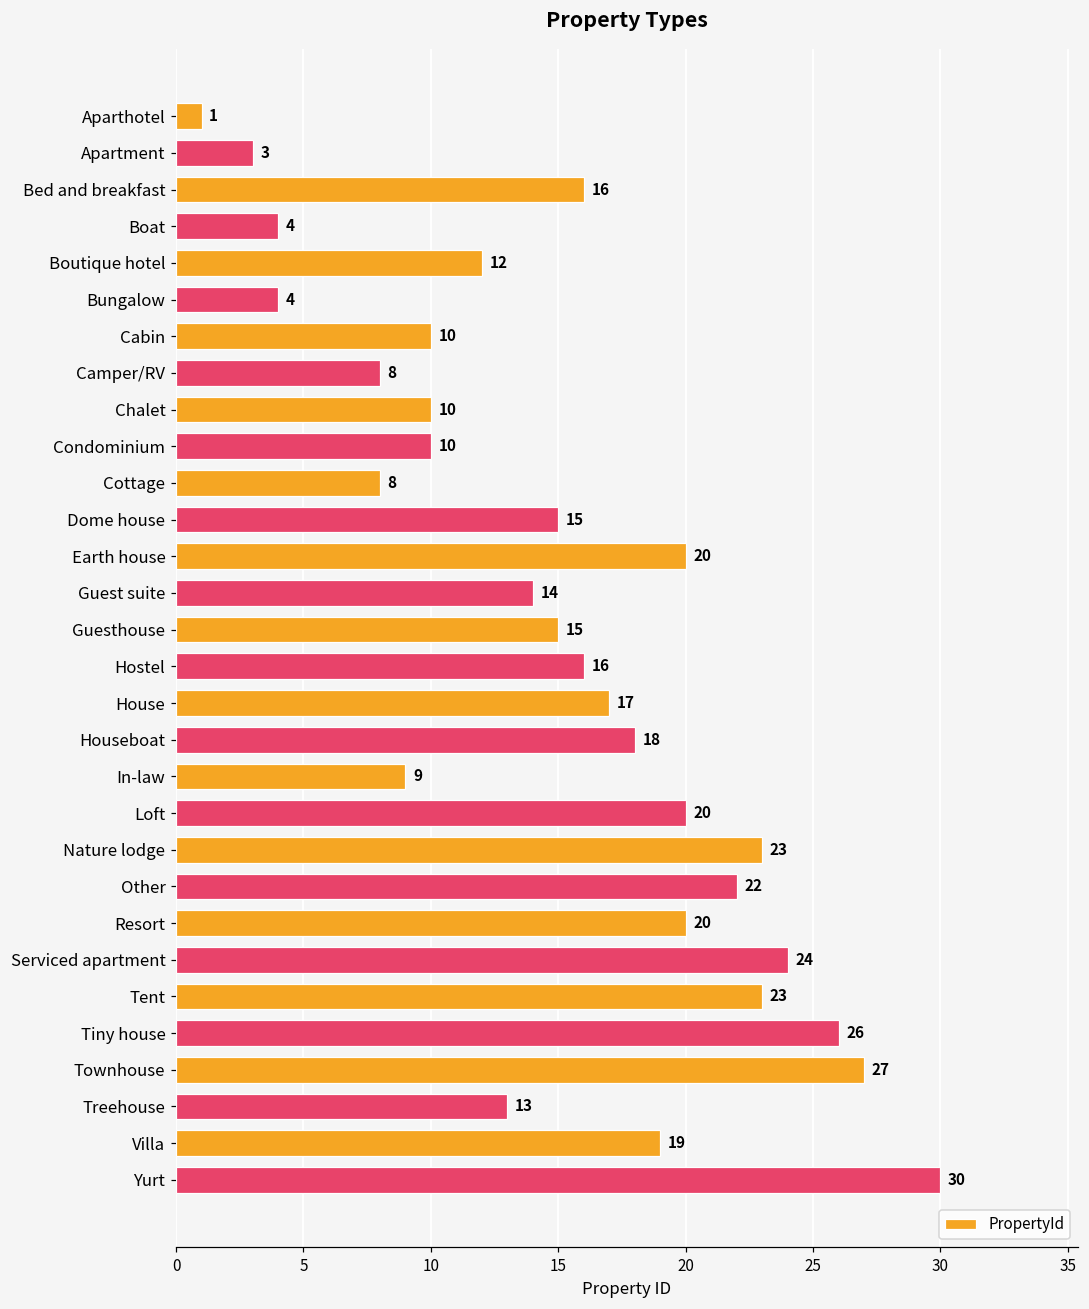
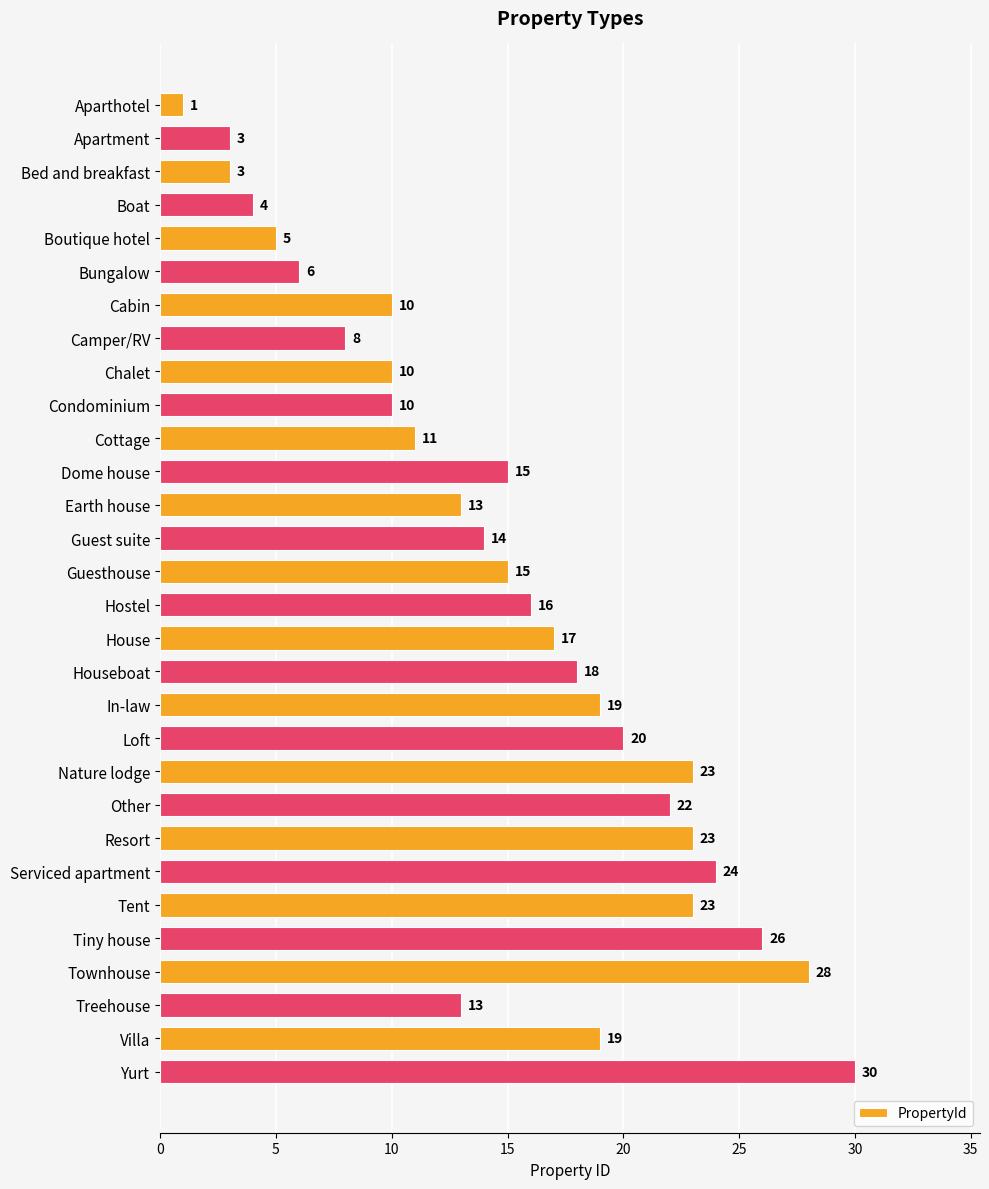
  {
    "Aparthotel": 1,
    "Apartment": 3,
-   "Bed and breakfast": 16,
+   "Bed and breakfast": 3,
    "Boat": 4,
-   "Boutique hotel": 12,
-   "Bungalow": 4,
+   "Boutique hotel": 5,
+   "Bungalow": 6,
    "Cabin": 10,
    "Camper/RV": 8,
    "Chalet": 10,
    "Condominium": 10,
-   "Cottage": 8,
+   "Cottage": 11,
    "Dome house": 15,
-   "Earth house": 20,
+   "Earth house": 13,
    "Guest suite": 14,
    "Guesthouse": 15,
    "Hostel": 16,
    "House": 17,
    "Houseboat": 18,
-   "In-law": 9,
+   "In-law": 19,
    "Loft": 20,
    "Nature lodge": 23,
    "Other": 22,
-   "Resort": 20,
+   "Resort": 23,
    "Serviced apartment": 24,
    "Tent": 23,
    "Tiny house": 26,
-   "Townhouse": 27,
+   "Townhouse": 28,
    "Treehouse": 13,
    "Villa": 19,
    "Yurt": 30
  }
